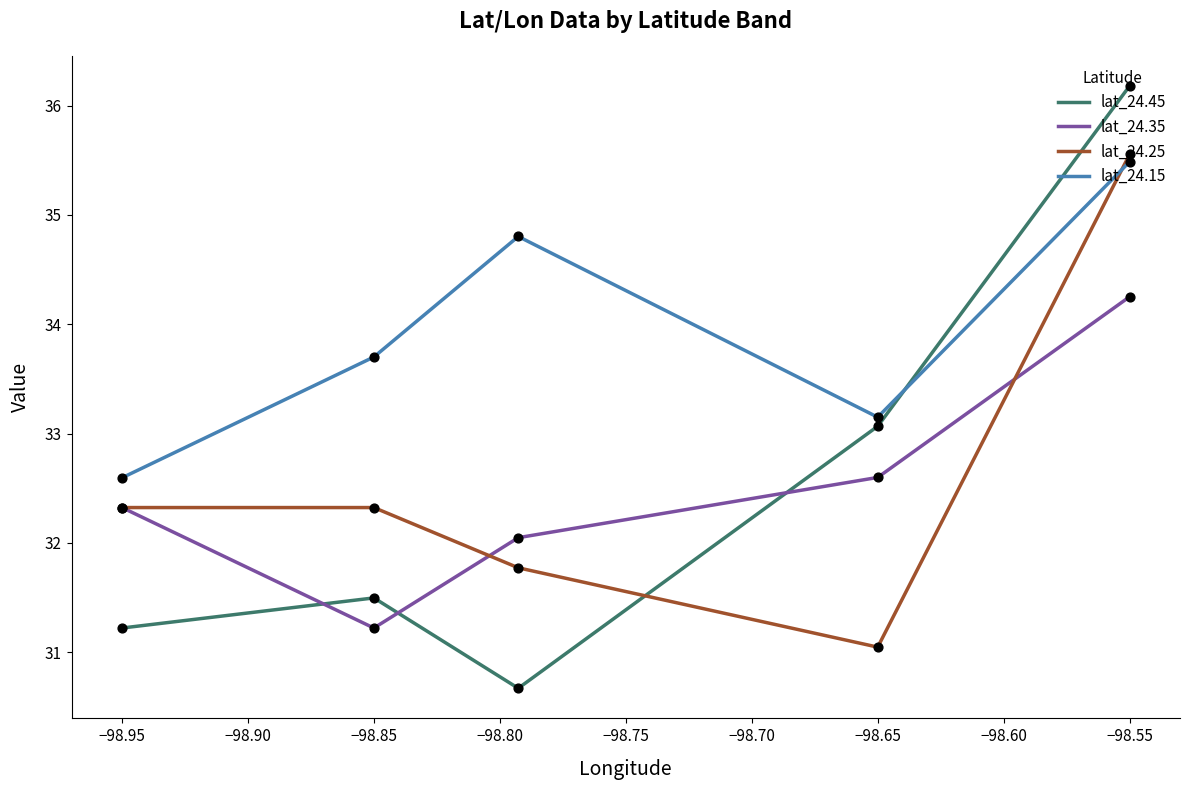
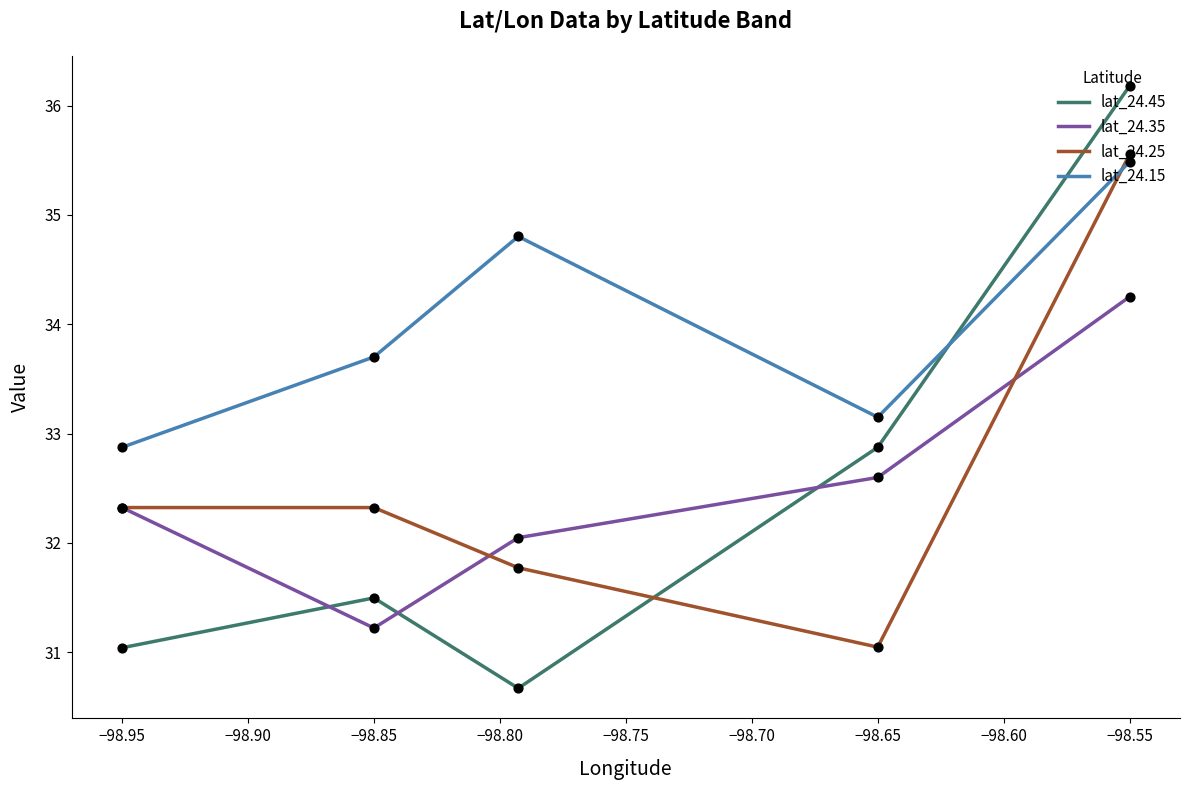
  {
    "lat_24.45": {
-     "−98.95": 31.22,
-     "−98.65": 33.07
+     "−98.95": 31.04,
+     "−98.65": 32.87
    },
    "lat_24.15": {
-     "−98.95": 32.60
+     "−98.95": 32.87
    }
  }
